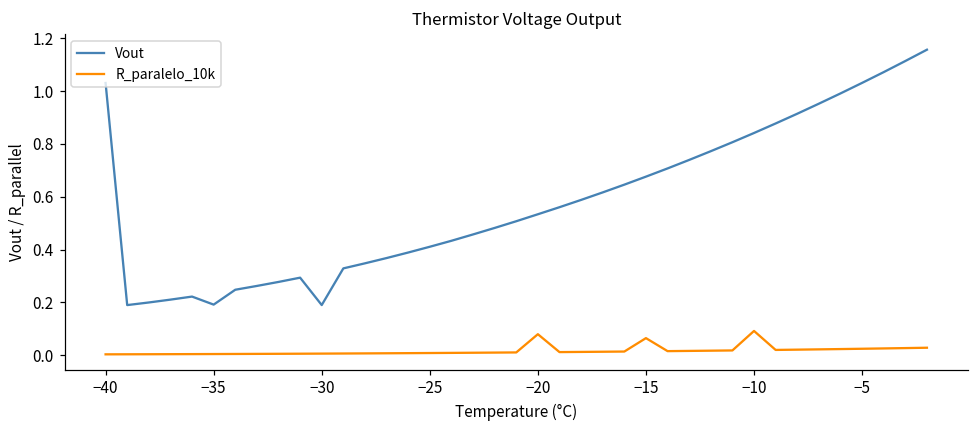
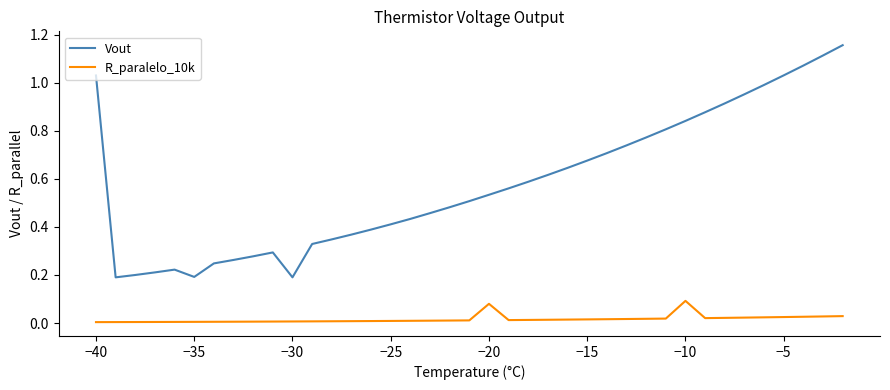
  {
    "Vout": {
      "−35": 0.19,
      "−30": 0.19,
      "−25": 0.41,
      "−20": 0.53,
      "−15": 0.68,
      "−10": 0.84,
      "−5": 1.03
    },
    "R_paralelo_10k": {
      "−40": 0.00,
      "−35": 0.00,
      "−30": 0.01,
      "−25": 0.01,
      "−20": 0.08,
-     "−15": 0.07,
+     "−15": 0.02,
      "−10": 0.09,
      "−5": 0.02
    }
  }
